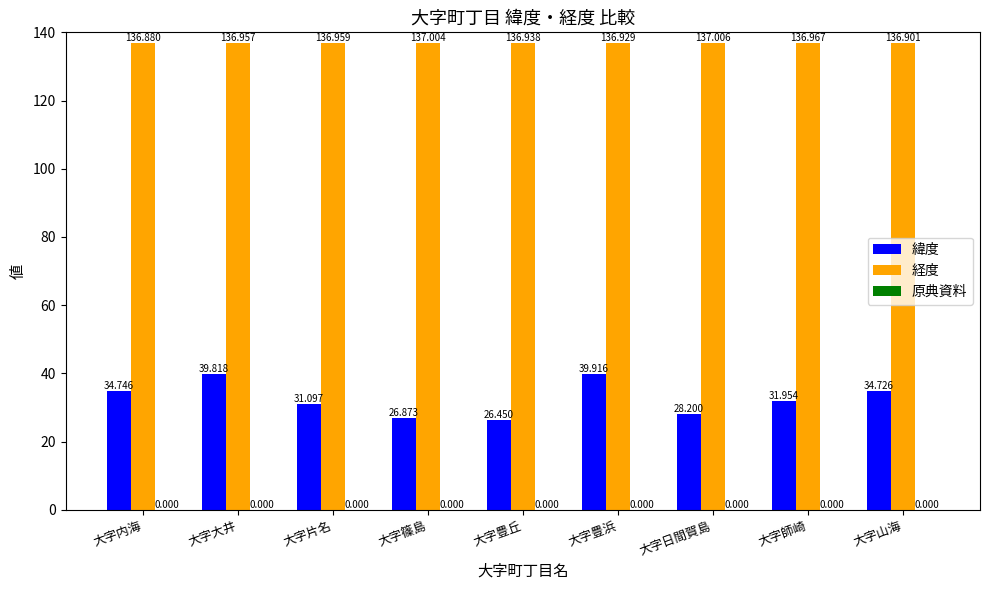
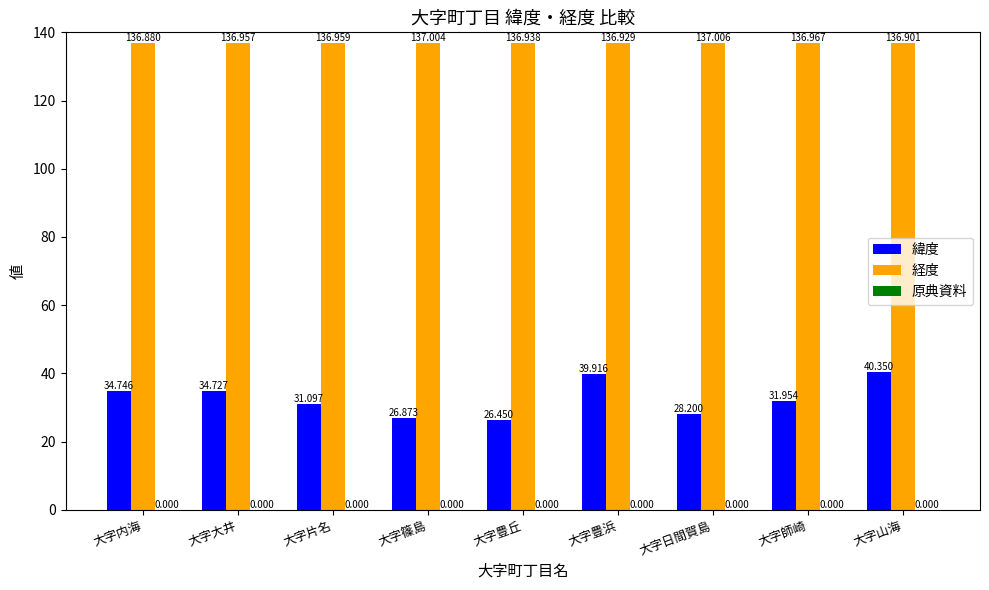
  {
    "緯度": {
      "大字内海": 34.746,
-     "大字大井": 39.818,
+     "大字大井": 34.727,
      "大字片名": 31.097,
      "大字篠島": 26.873,
      "大字豊丘": 26.450,
      "大字豊浜": 39.916,
      "大字日間賀島": 28.200,
      "大字師崎": 31.954,
-     "大字山海": 34.726
+     "大字山海": 40.350
    },
    "経度": {
      "大字内海": 136.880,
      "大字大井": 136.957,
      "大字片名": 136.959,
      "大字篠島": 137.004,
      "大字豊丘": 136.938,
      "大字豊浜": 136.929,
      "大字日間賀島": 137.006,
      "大字師崎": 136.967,
      "大字山海": 136.901
    },
    "原典資料": {
      "大字内海": 0.000,
      "大字大井": 0.000,
      "大字片名": 0.000,
      "大字篠島": 0.000,
      "大字豊丘": 0.000,
      "大字豊浜": 0.000,
      "大字日間賀島": 0.000,
      "大字師崎": 0.000,
      "大字山海": 0.000
    }
  }
